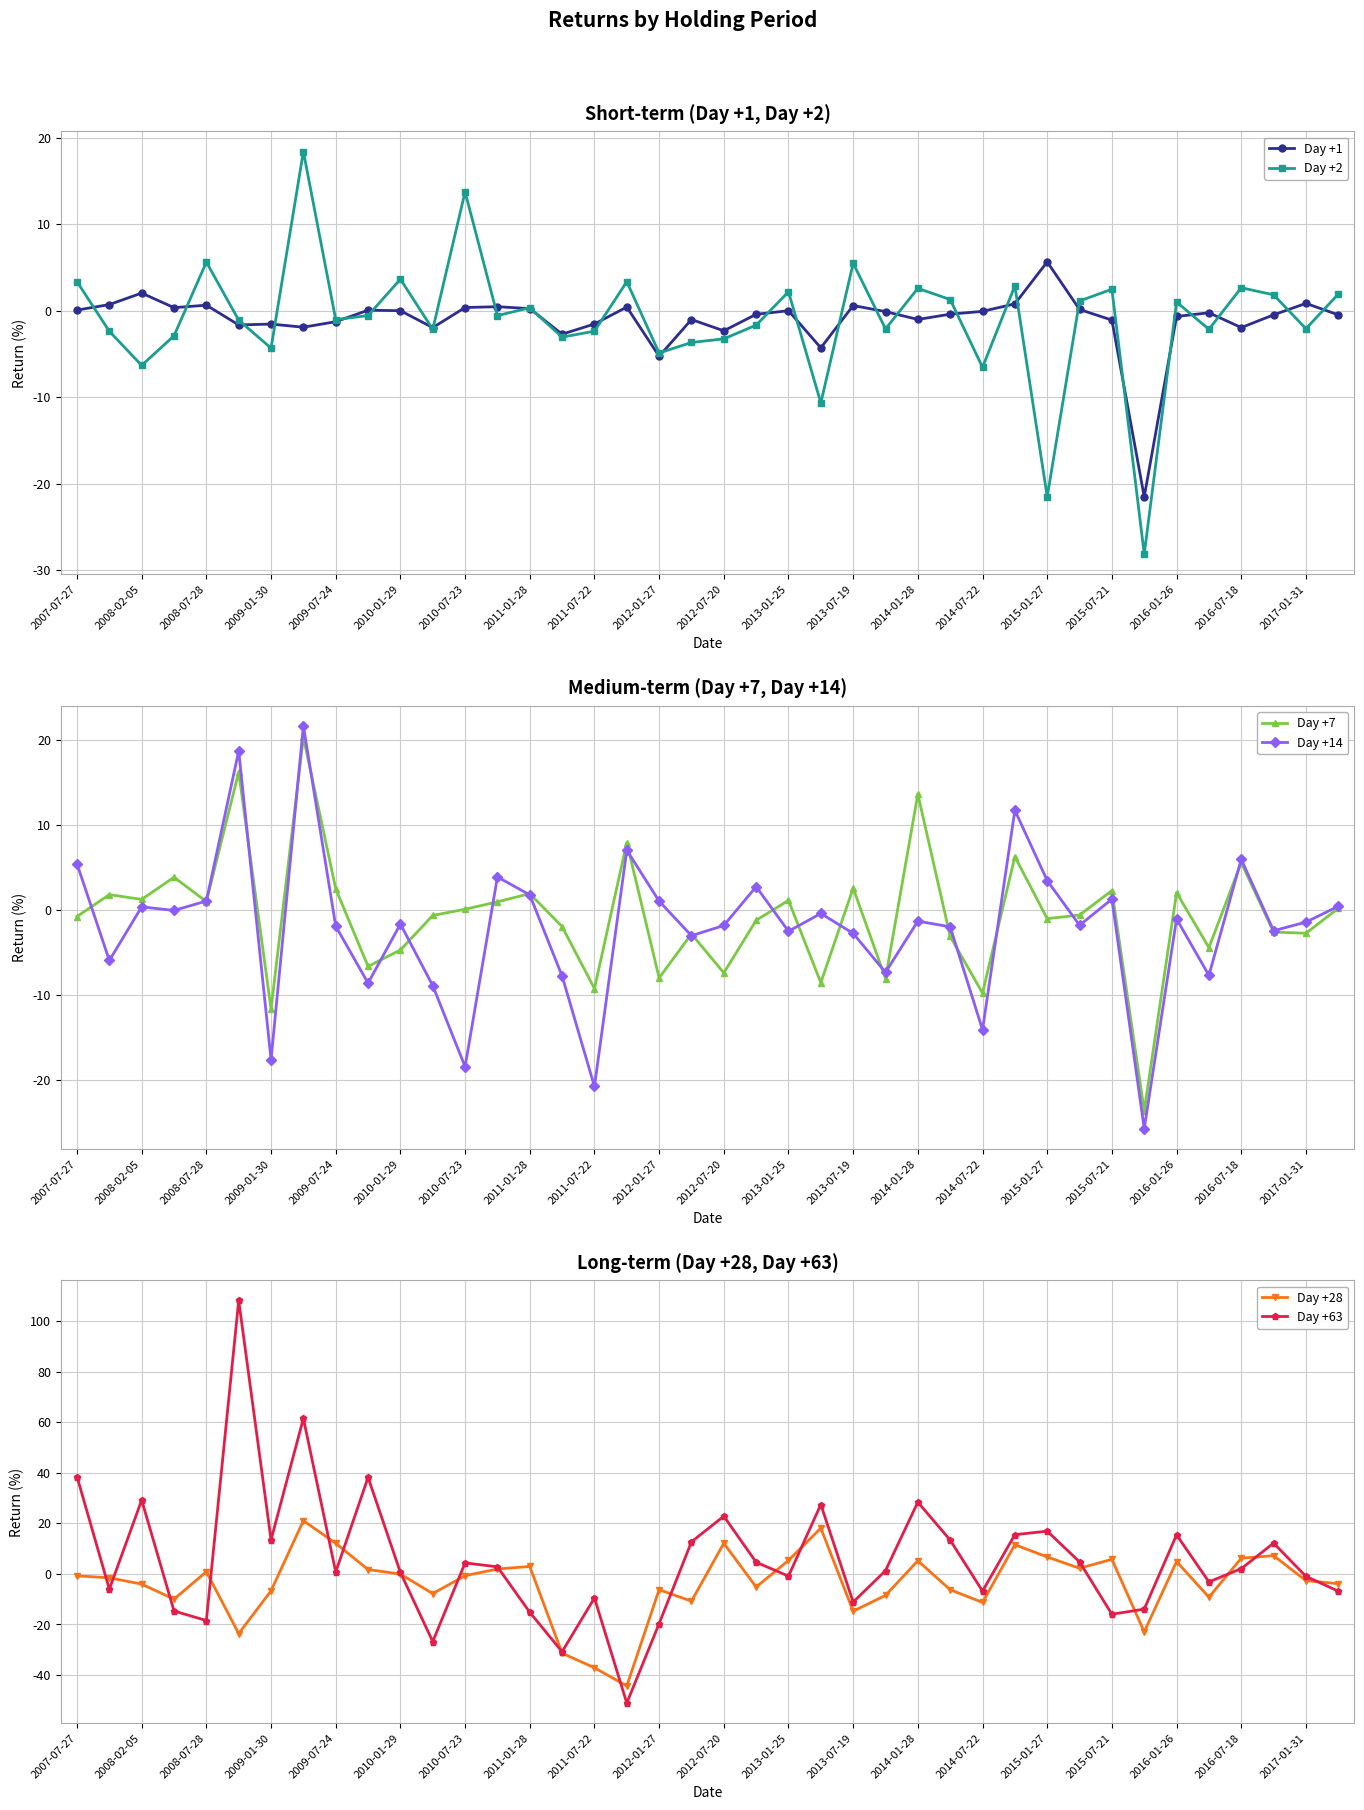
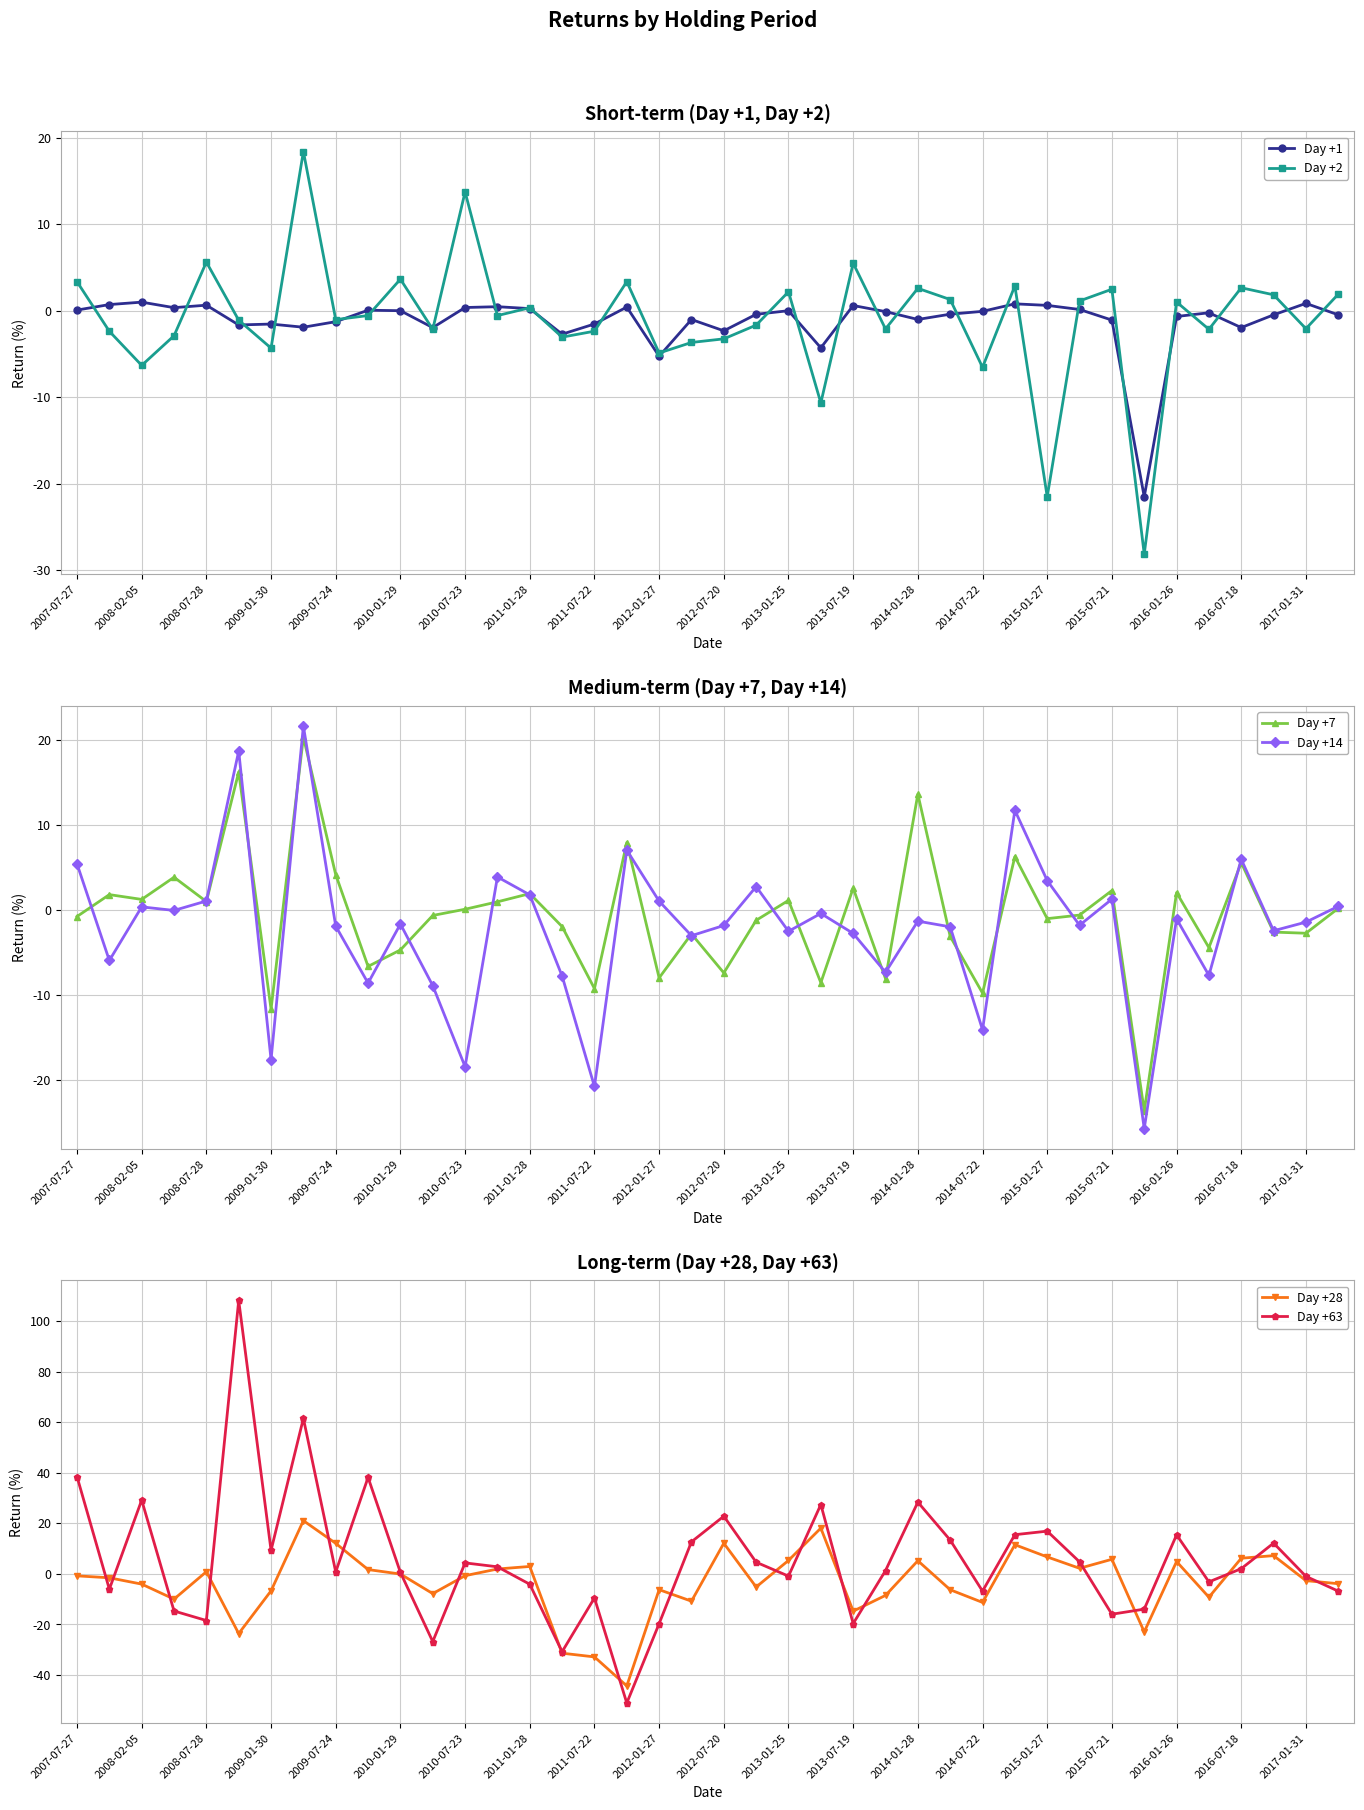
  {
    "Short-term (Day +1, Day +2)": {
      "Day +1": {
        "2007-07-27": 0,
-       "2008-02-05": 2,
+       "2008-02-05": 1,
        "2008-07-28": 1,
        "2009-01-30": -2,
        "2010-01-29": 0,
        "2010-07-23": 0,
        "2011-07-22": -2,
        "2012-01-27": -5,
        "2012-07-20": -2,
        "2013-01-25": 0,
        "2013-07-19": 1,
        "2014-01-28": -1,
        "2014-07-22": 0,
-       "2015-01-27": 6,
+       "2015-01-27": 1,
        "2015-07-21": -1,
        "2016-01-26": -1,
        "2016-07-18": -2,
        "2017-01-31": 1
      },
      "Day +2": {
        "2007-07-27": 3,
        "2008-02-05": -6,
        "2008-07-28": 6,
        "2009-01-30": -4,
        "2010-01-29": 4,
        "2010-07-23": 14,
        "2011-07-22": -2,
        "2012-01-27": -5,
        "2012-07-20": -3,
        "2013-01-25": 2,
        "2013-07-19": 5,
        "2014-01-28": 3,
        "2014-07-22": -7,
        "2015-01-27": -22,
        "2015-07-21": 2,
        "2016-01-26": 1,
        "2016-07-18": 3,
        "2017-01-31": -2
      }
    },
    "Medium-term (Day +7, Day +14)": {
      "Day +7": {
        "2007-07-27": -1,
        "2008-02-05": 1,
        "2009-01-30": -12,
-       "2009-07-24": 2,
+       "2009-07-24": 4,
        "2010-01-29": -5,
        "2010-07-23": 0,
        "2011-07-22": -9,
        "2012-01-27": -8,
        "2012-07-20": -7,
        "2013-01-25": 1,
        "2013-07-19": 3,
        "2014-01-28": 14,
        "2014-07-22": -10,
        "2015-01-27": -1,
        "2015-07-21": 2,
        "2016-01-26": 2,
        "2016-07-18": 6,
        "2017-01-31": -3
      },
      "Day +14": {
        "2007-07-27": 5,
        "2008-02-05": 0,
        "2009-01-30": -18,
        "2009-07-24": -2,
        "2010-01-29": -2,
        "2010-07-23": -18,
        "2011-07-22": -21,
        "2012-01-27": 1,
        "2012-07-20": -2,
        "2013-01-25": -3,
        "2013-07-19": -3,
        "2014-01-28": -1,
        "2014-07-22": -14,
        "2015-01-27": 3,
        "2015-07-21": 1,
        "2016-01-26": -1,
        "2016-07-18": 6,
        "2017-01-31": -1
      }
    },
    "Long-term (Day +28, Day +63)": {
      "Day +28": {
        "2007-07-27": -1,
        "2008-02-05": -4,
        "2008-07-28": 1,
        "2009-01-30": -7,
        "2009-07-24": 12,
        "2010-07-23": -1,
        "2011-01-28": 3,
-       "2011-07-22": -37,
+       "2011-07-22": -33,
        "2012-01-27": -6,
        "2012-07-20": 12,
        "2013-01-25": 5,
        "2013-07-19": -15,
        "2014-01-28": 5,
        "2014-07-22": -11,
        "2015-01-27": 7,
        "2015-07-21": 6,
        "2016-01-26": 5,
        "2016-07-18": 6,
        "2017-01-31": -3
      },
      "Day +63": {
        "2007-07-27": 38,
        "2008-02-05": 29,
        "2008-07-28": -18,
-       "2009-01-30": 13,
+       "2009-01-30": 9,
        "2009-07-24": 1,
        "2010-07-23": 4,
-       "2011-01-28": -15,
+       "2011-01-28": -4,
        "2011-07-22": -10,
        "2012-01-27": -20,
        "2012-07-20": 23,
        "2013-01-25": -1,
-       "2013-07-19": -11,
+       "2013-07-19": -20,
        "2014-01-28": 28,
        "2014-07-22": -7,
        "2015-01-27": 17,
        "2015-07-21": -16,
        "2016-01-26": 15,
        "2016-07-18": 2,
        "2017-01-31": -1
      }
    }
  }
